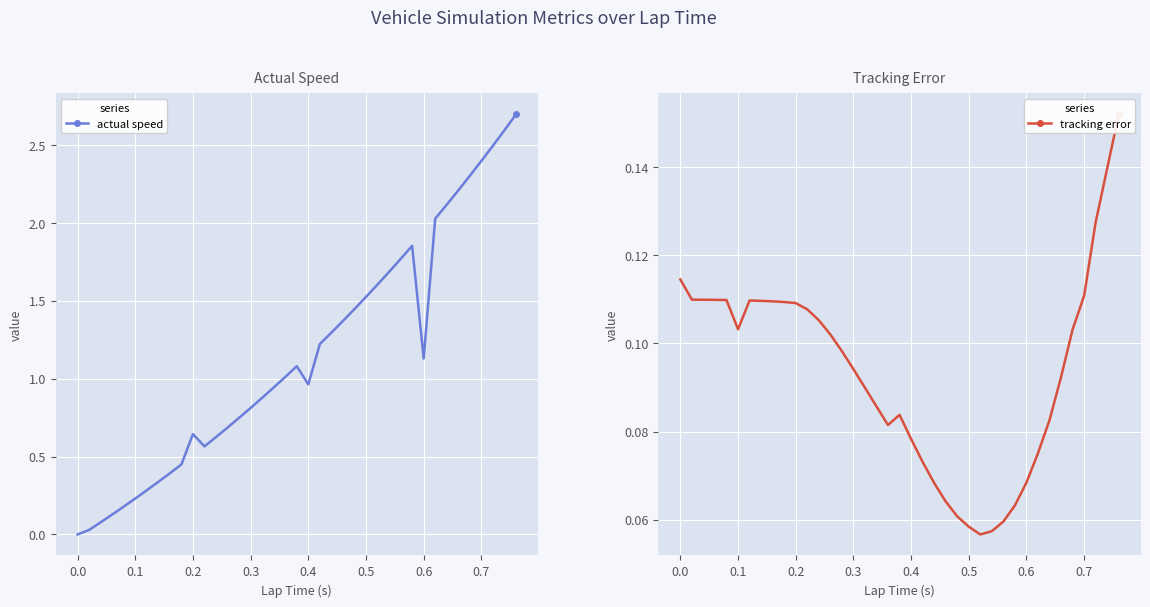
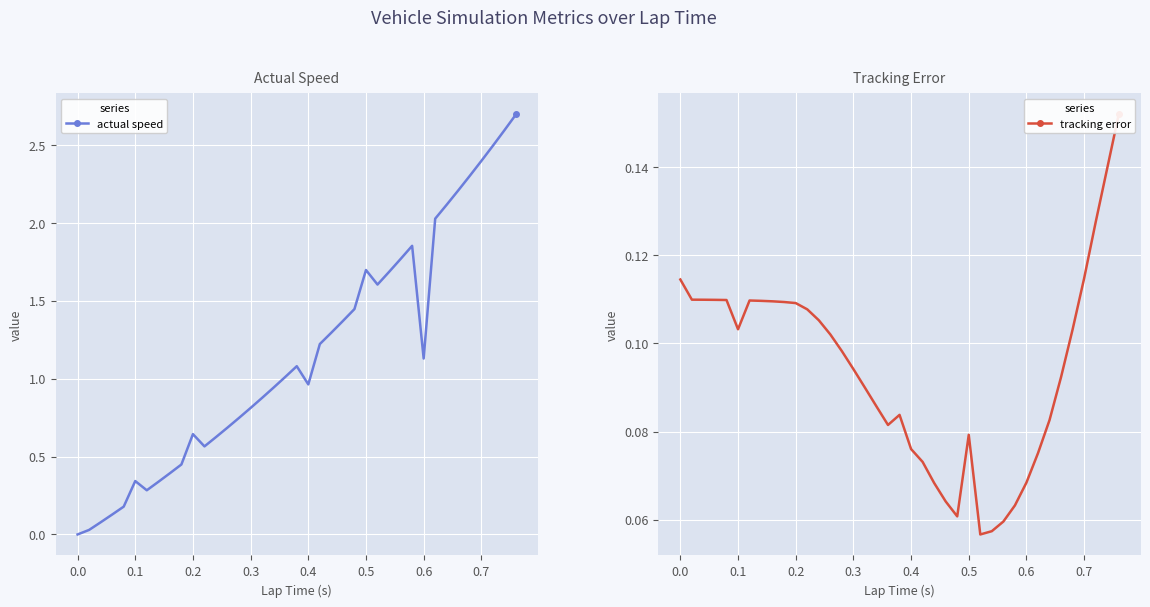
  {
    "Actual Speed": {
      "0.0": 0.00,
-     "0.1": 0.23,
+     "0.1": 0.34,
      "0.2": 0.64,
      "0.3": 0.81,
      "0.4": 0.96,
-     "0.5": 1.53,
+     "0.5": 1.70,
      "0.6": 1.13,
      "0.7": 2.40
    },
    "Tracking Error": {
      "0.0": 0.114,
      "0.1": 0.103,
      "0.2": 0.109,
      "0.3": 0.094,
-     "0.4": 0.078,
-     "0.5": 0.058,
+     "0.4": 0.076,
+     "0.5": 0.079,
      "0.6": 0.068,
-     "0.7": 0.111
+     "0.7": 0.115
    }
  }
